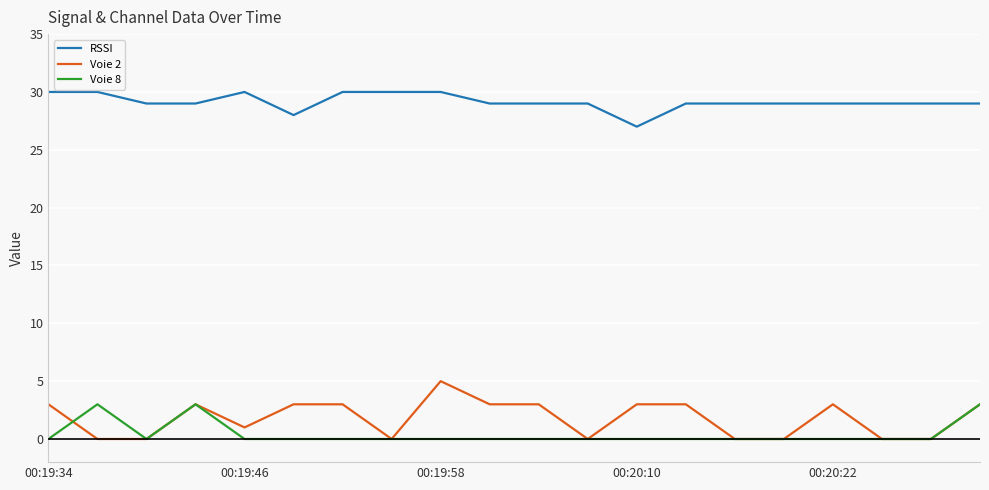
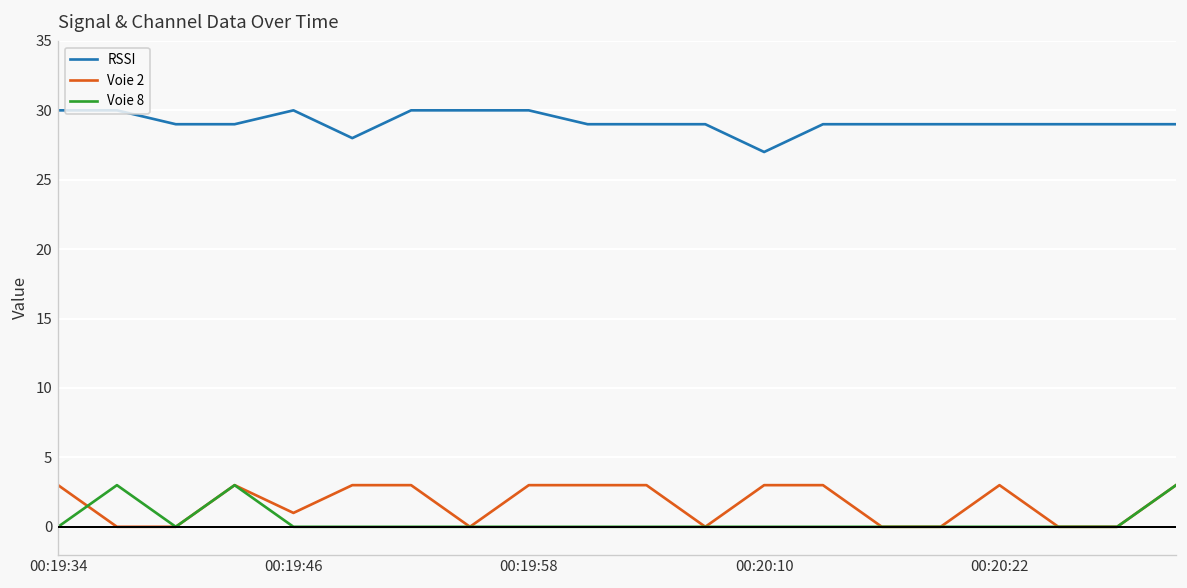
  {
    "RSSI": {
      "00:19:34": 30,
      "00:19:46": 30,
      "00:19:58": 30,
      "00:20:10": 27,
      "00:20:22": 29
    },
    "Voie 2": {
      "00:19:34": 3,
      "00:19:46": 1,
-     "00:19:58": 5,
+     "00:19:58": 3,
      "00:20:10": 3,
      "00:20:22": 3
    },
    "Voie 8": {
      "00:19:34": 0,
      "00:19:46": 0,
      "00:19:58": 0,
      "00:20:10": 0,
      "00:20:22": 0
    }
  }
